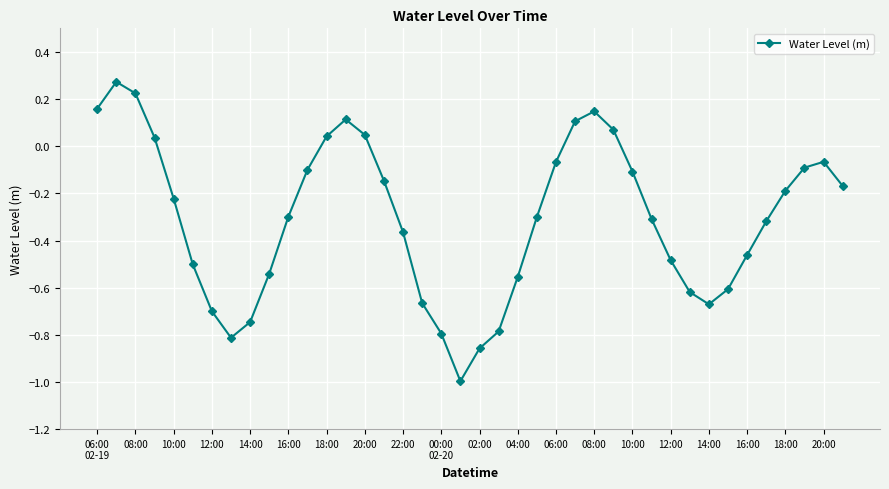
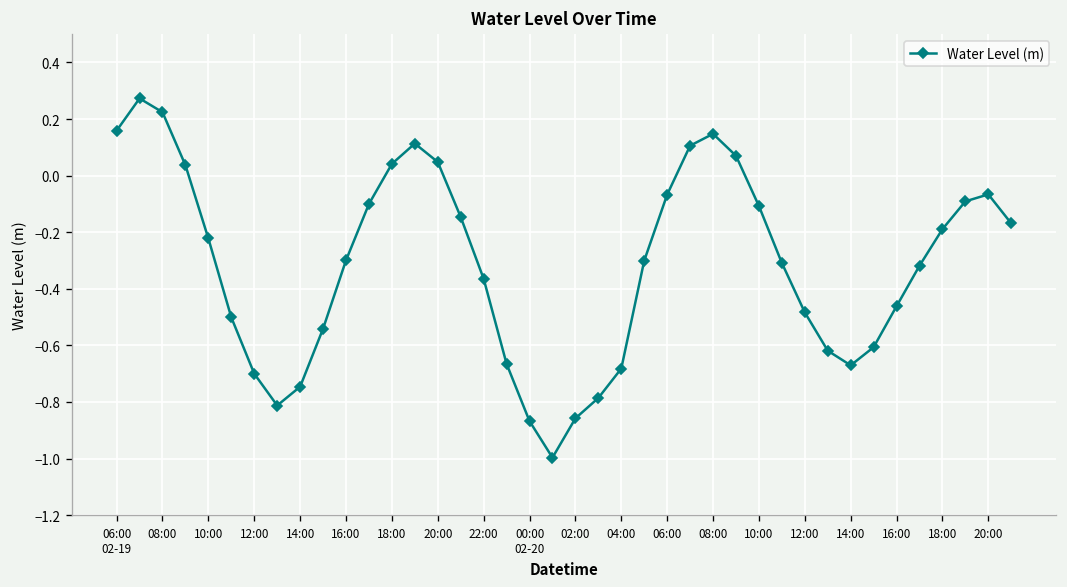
  {
    "06:00 02-19": 0.16,
    "22:00": -0.36,
-   "00:00 02-20": -0.79,
+   "00:00 02-20": -0.87,
    "02:00": -0.86,
-   "04:00": -0.55,
+   "04:00": -0.68,
    "06:00": -0.07
  }
